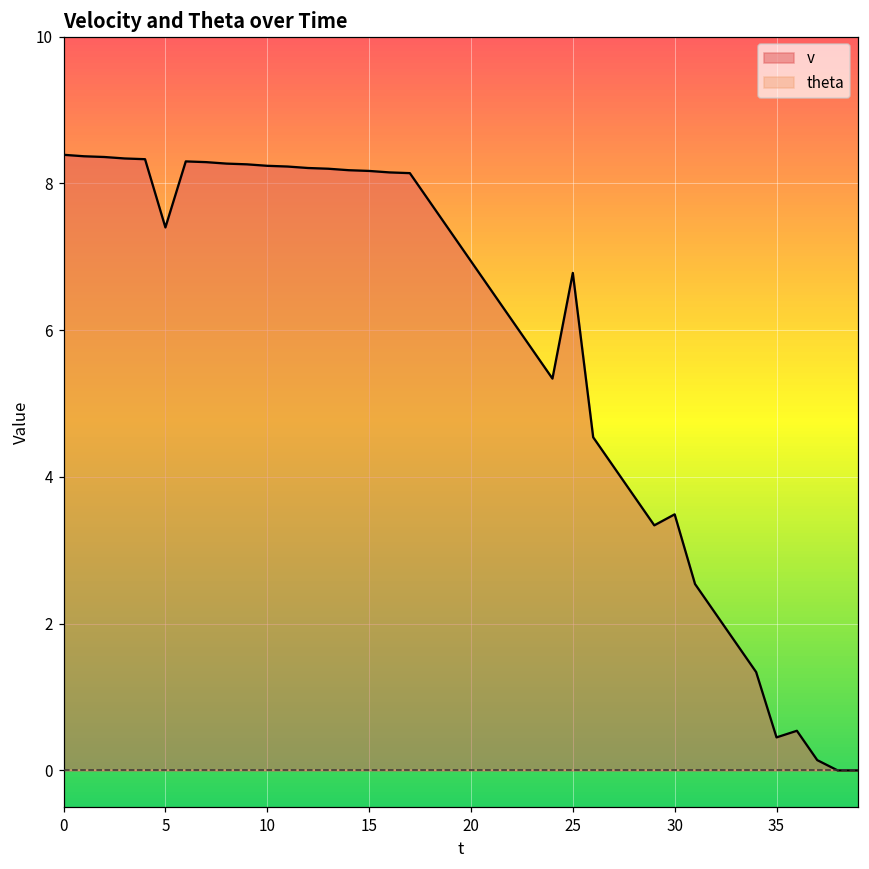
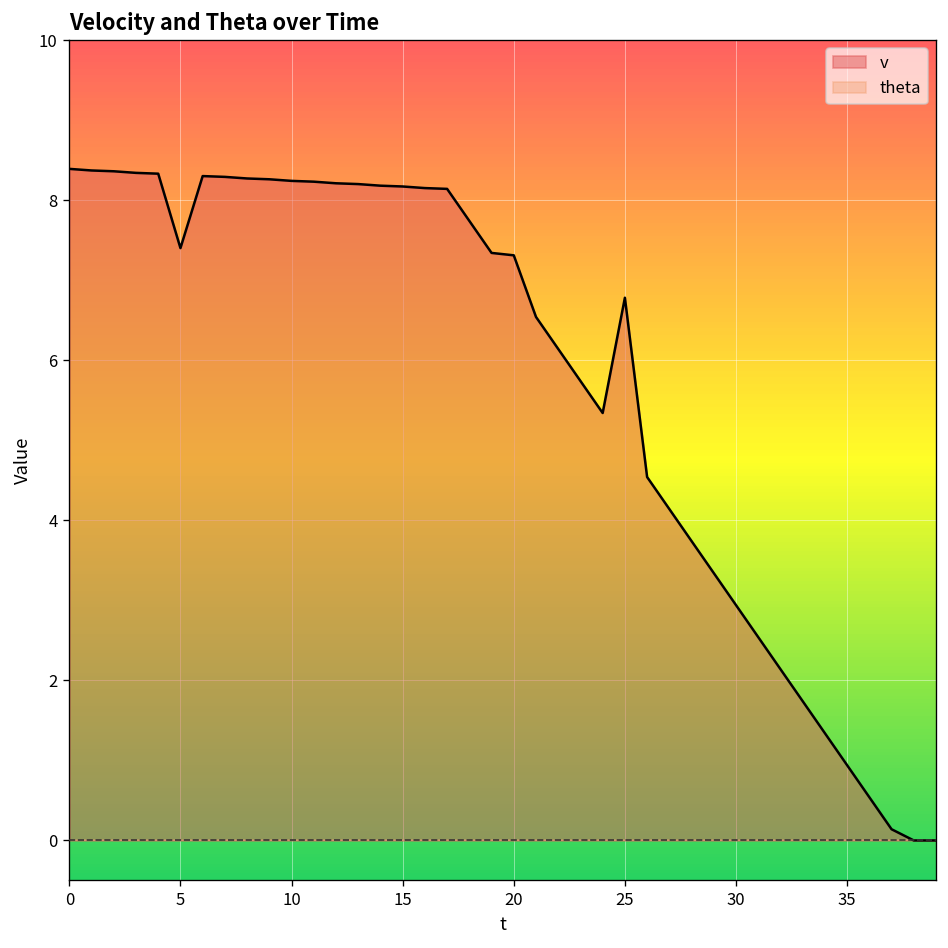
  {
    "v": {
      "0": 8.4,
      "5": 7.4,
      "10": 8.2,
      "15": 8.2,
-     "20": 6.9,
+     "20": 7.3,
      "25": 6.8,
-     "30": 3.5,
-     "35": 0.5
+     "30": 2.9,
+     "35": 0.9
    },
    "theta": {
      "0": 0.0,
      "5": 0.0,
      "10": 0.0,
      "15": 0.0,
      "20": 0.0,
      "25": 0.0,
      "30": 0.0,
      "35": 0.0
    }
  }
